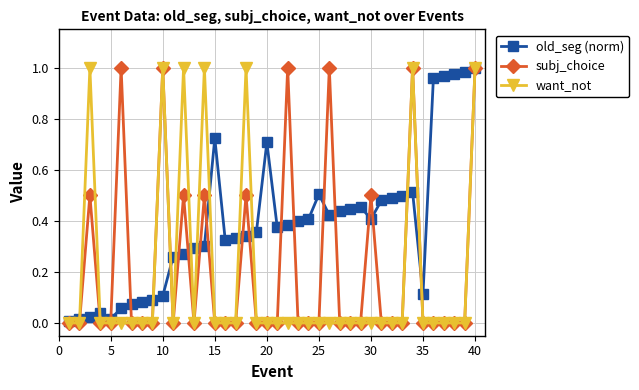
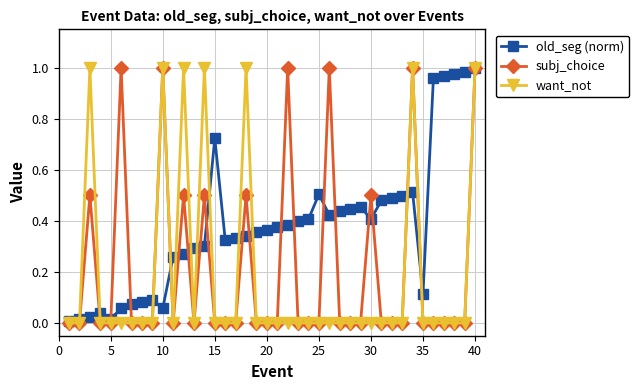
  {
    "old_seg (norm)": {
      "5": 0.02,
-     "10": 0.11,
+     "10": 0.06,
      "15": 0.72,
-     "20": 0.71,
+     "20": 0.37,
      "25": 0.50,
      "30": 0.41,
      "35": 0.11
    },
    "subj_choice": {
      "30": 0.50
    },
    "want_not": {
      "30": 0.00
    }
  }
